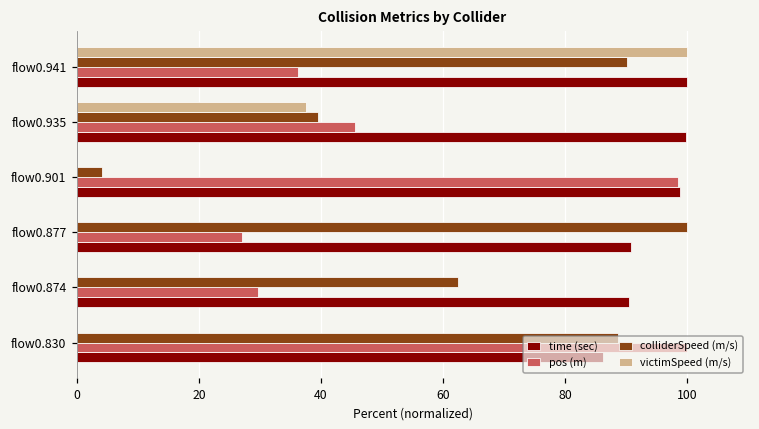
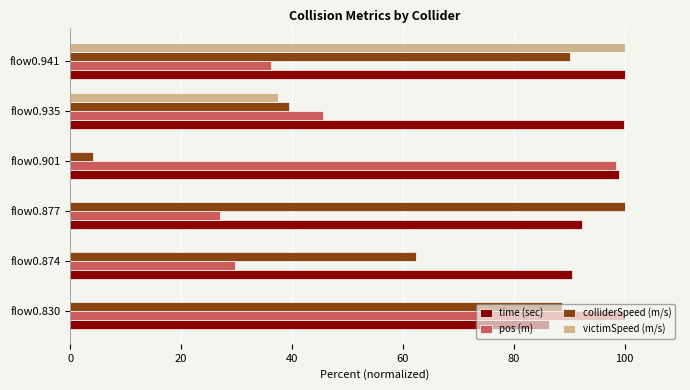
  {
    "time (sec)": {
      "flow0.941": 100,
      "flow0.935": 100,
      "flow0.901": 99,
-     "flow0.877": 91,
+     "flow0.877": 92,
      "flow0.874": 91
    },
    "pos (m)": {
      "flow0.941": 36,
      "flow0.935": 46,
      "flow0.901": 98,
      "flow0.877": 27,
      "flow0.874": 30
    },
    "colliderSpeed (m/s)": {
      "flow0.941": 90,
      "flow0.935": 39,
      "flow0.901": 4,
      "flow0.877": 100,
      "flow0.874": 62
    },
    "victimSpeed (m/s)": {
      "flow0.941": 100,
      "flow0.935": 38,
      "flow0.901": 0,
      "flow0.877": 0,
      "flow0.874": 0,
      "flow0.830": 0
    }
  }
